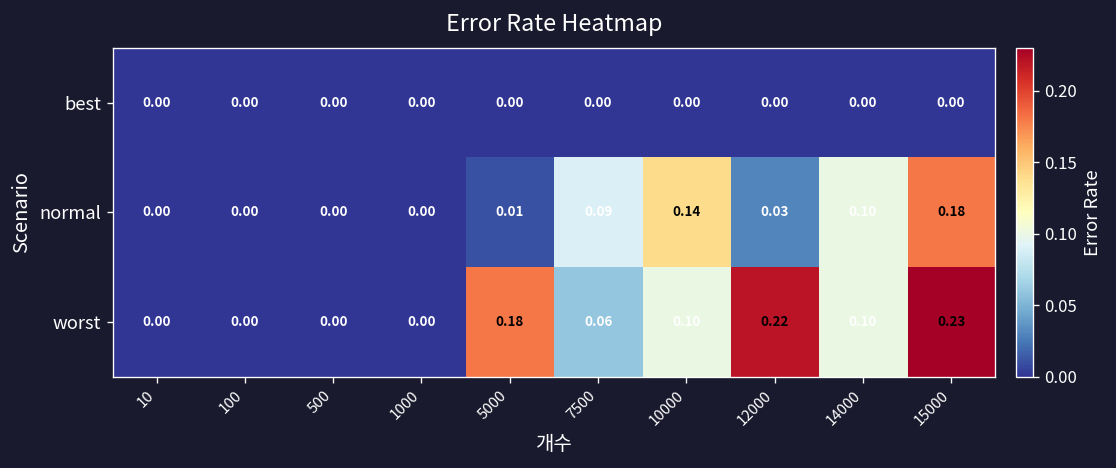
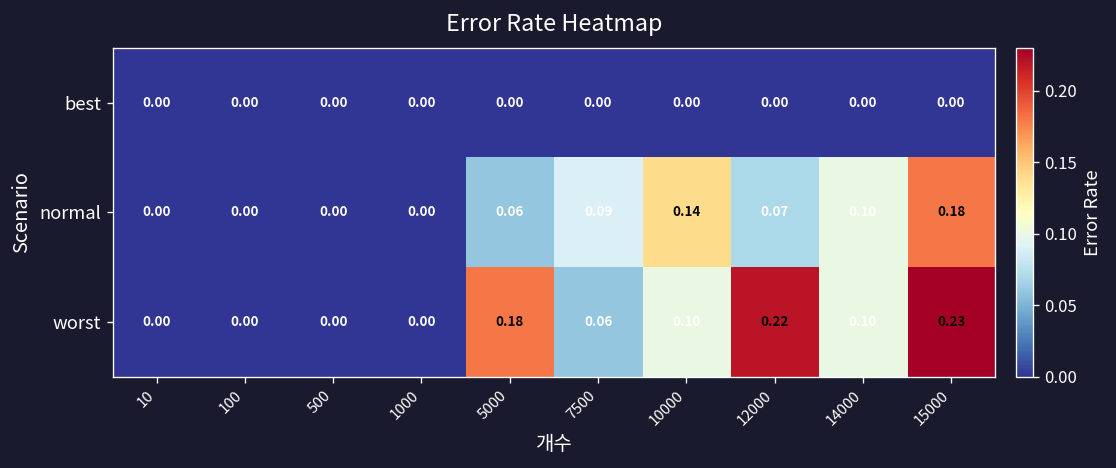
  {
    "best": {
      "10": 0.00,
      "100": 0.00,
      "500": 0.00,
      "1000": 0.00,
      "5000": 0.00,
      "7500": 0.00,
      "10000": 0.00,
      "12000": 0.00,
      "14000": 0.00,
      "15000": 0.00
    },
    "normal": {
      "10": 0.00,
      "100": 0.00,
      "500": 0.00,
      "1000": 0.00,
-     "5000": 0.01,
+     "5000": 0.06,
      "10000": 0.14,
-     "12000": 0.03,
+     "12000": 0.07,
      "15000": 0.18
    },
    "worst": {
      "10": 0.00,
      "100": 0.00,
      "500": 0.00,
      "1000": 0.00,
      "5000": 0.18,
      "7500": 0.06,
      "12000": 0.22,
      "15000": 0.23
    }
  }
